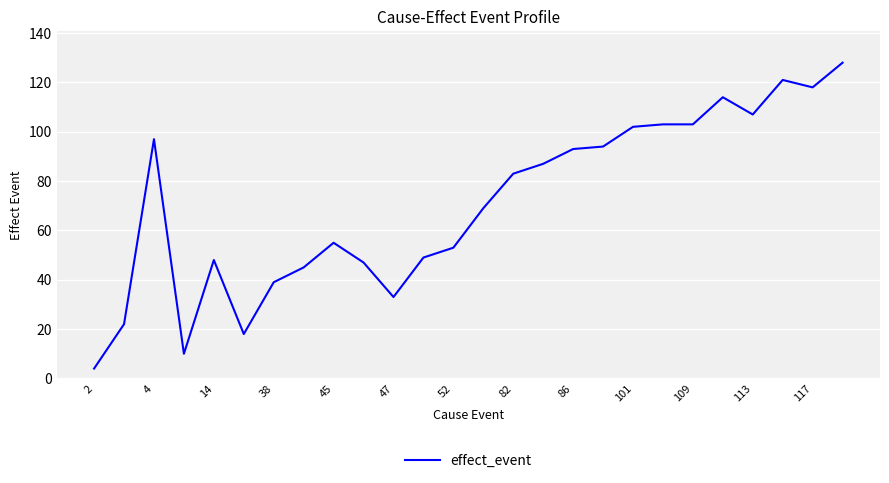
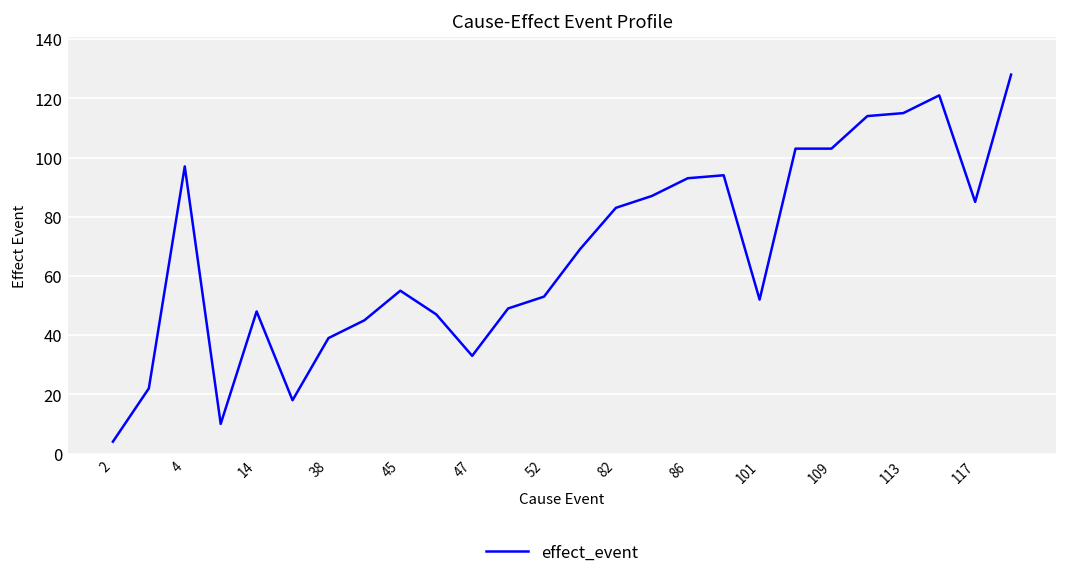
  {
    "2": 4,
    "4": 97,
    "14": 48,
    "38": 39,
    "45": 55,
    "47": 33,
    "52": 53,
    "82": 83,
    "86": 93,
-   "101": 102,
+   "101": 52,
    "109": 103,
-   "113": 107,
-   "117": 118
+   "113": 115,
+   "117": 85
  }
